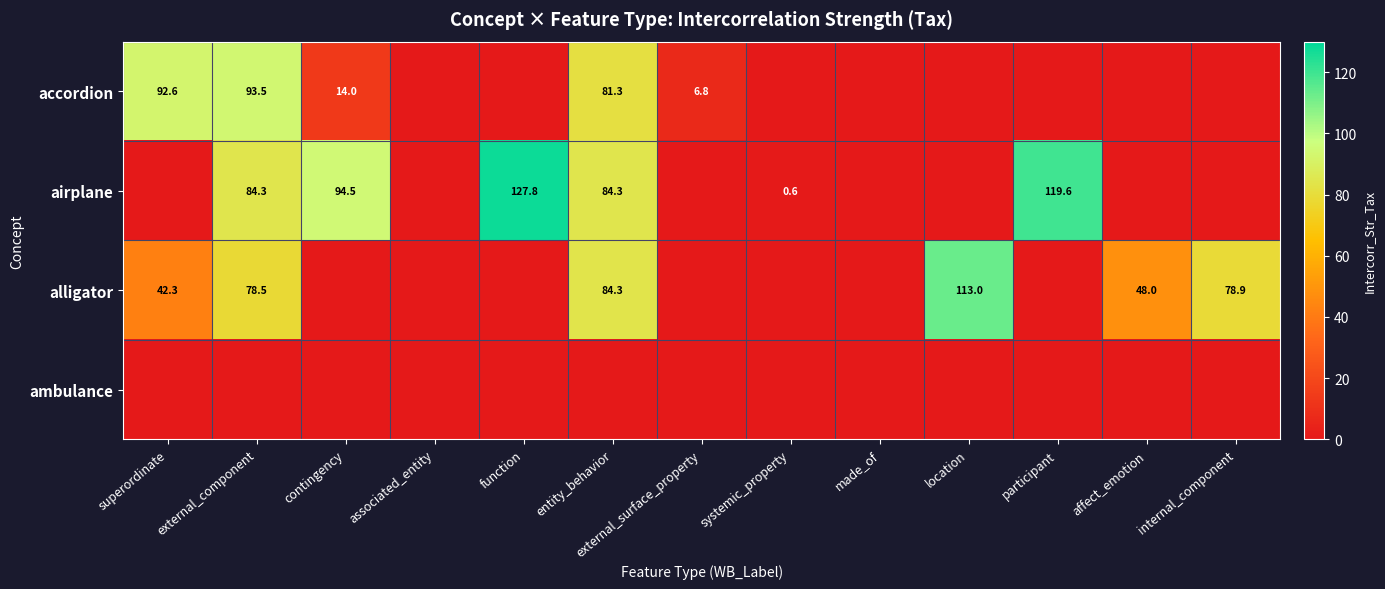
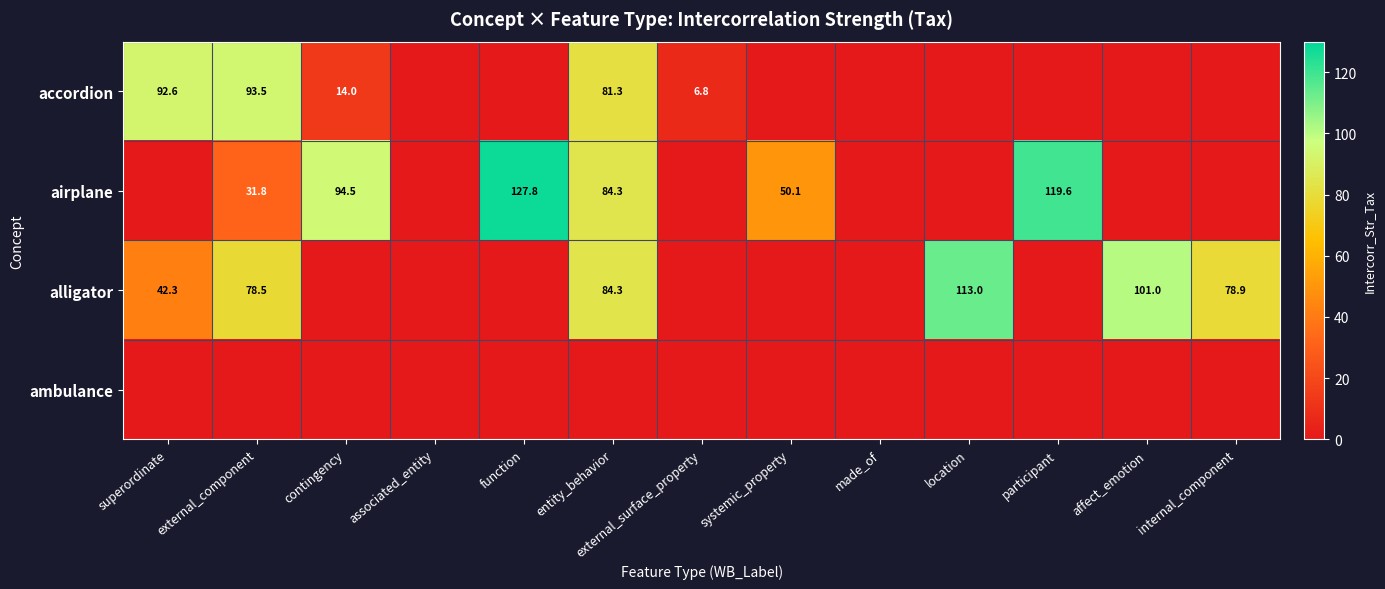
  {
    "accordion": {
      "superordinate": 92.6,
      "external_component": 93.5,
      "contingency": 14.0,
      "entity_behavior": 81.3,
      "external_surface_property": 6.8
    },
    "airplane": {
-     "external_component": 84.3,
+     "external_component": 31.8,
      "contingency": 94.5,
      "function": 127.8,
      "entity_behavior": 84.3,
-     "systemic_property": 0.6,
+     "systemic_property": 50.1,
      "participant": 119.6
    },
    "alligator": {
      "superordinate": 42.3,
      "external_component": 78.5,
      "entity_behavior": 84.3,
      "location": 113.0,
-     "affect_emotion": 48.0,
+     "affect_emotion": 101.0,
      "internal_component": 78.9
    }
  }
